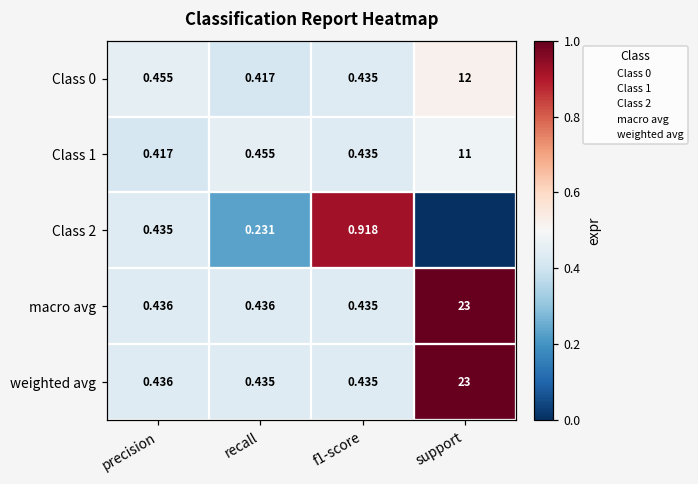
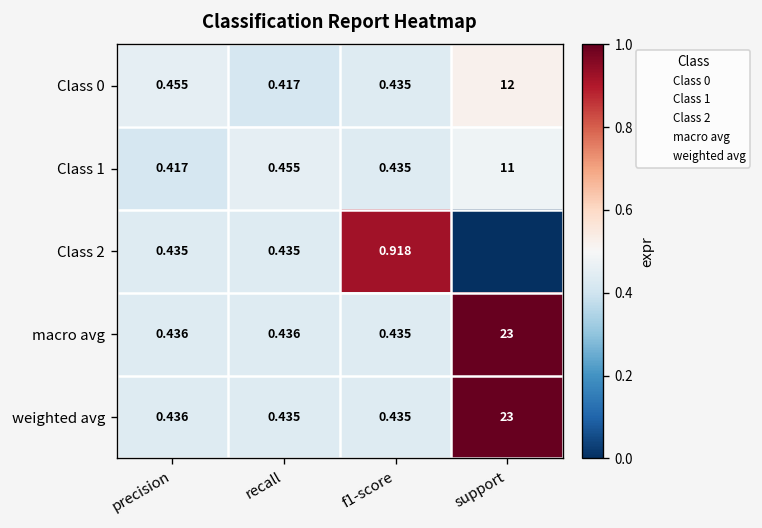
  {
    "Class 0": {
      "precision": 0.455,
      "recall": 0.417,
      "f1-score": 0.435,
      "support": 12
    },
    "Class 1": {
      "precision": 0.417,
      "recall": 0.455,
      "f1-score": 0.435,
      "support": 11
    },
    "Class 2": {
      "precision": 0.435,
-     "recall": 0.231,
+     "recall": 0.435,
      "f1-score": 0.918
    },
    "macro avg": {
      "precision": 0.436,
      "recall": 0.436,
      "f1-score": 0.435,
      "support": 23
    },
    "weighted avg": {
      "precision": 0.436,
      "recall": 0.435,
      "f1-score": 0.435,
      "support": 23
    }
  }
